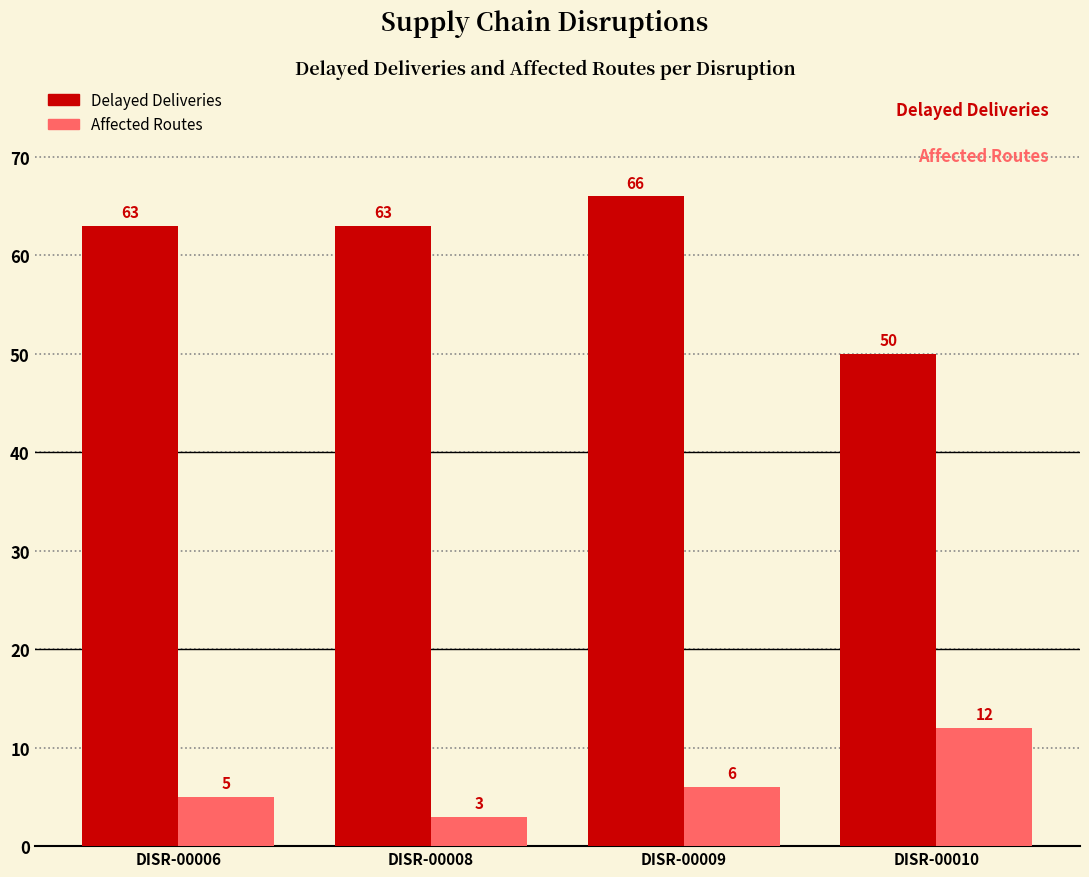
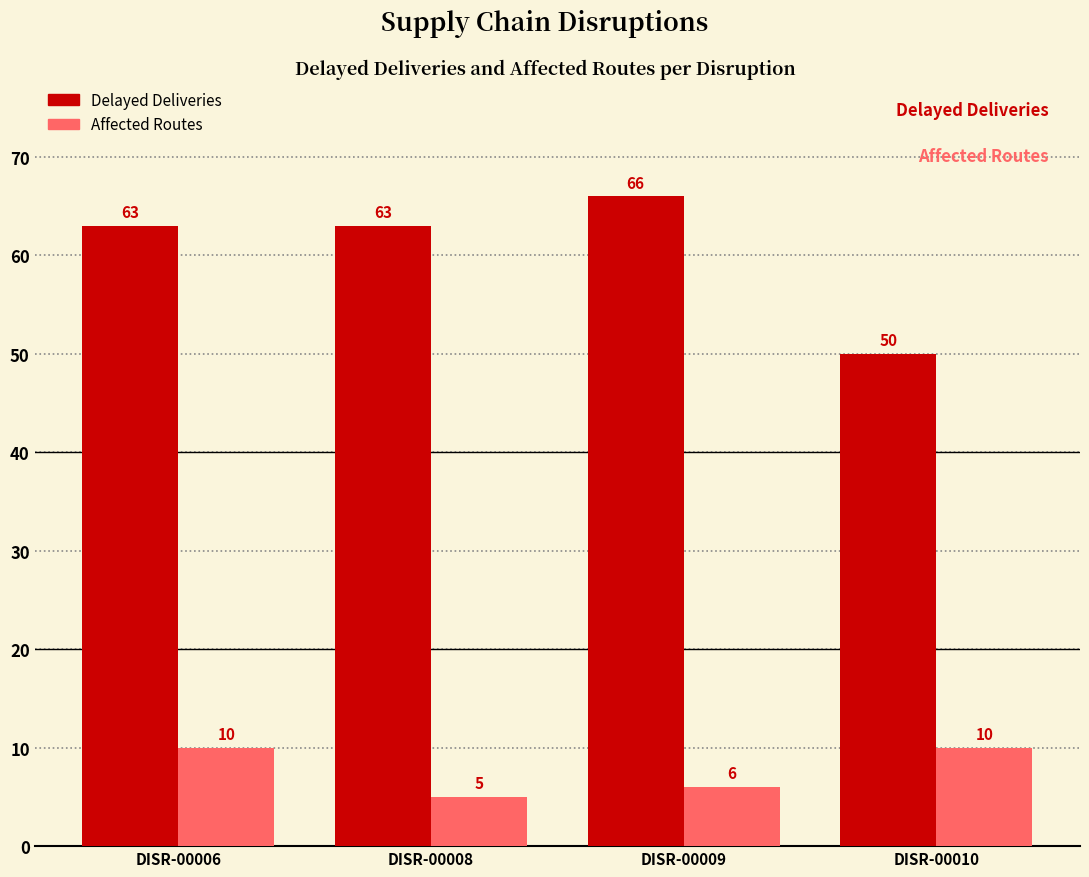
  {
    "Delayed Deliveries": {
      "DISR-00006": 63,
      "DISR-00008": 63,
      "DISR-00009": 66,
      "DISR-00010": 50
    },
    "Affected Routes": {
-     "DISR-00006": 5,
-     "DISR-00008": 3,
+     "DISR-00006": 10,
+     "DISR-00008": 5,
      "DISR-00009": 6,
-     "DISR-00010": 12
+     "DISR-00010": 10
    }
  }
